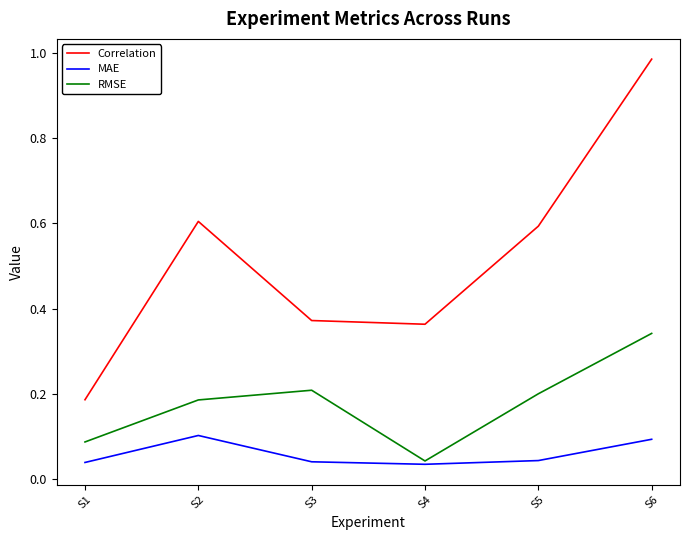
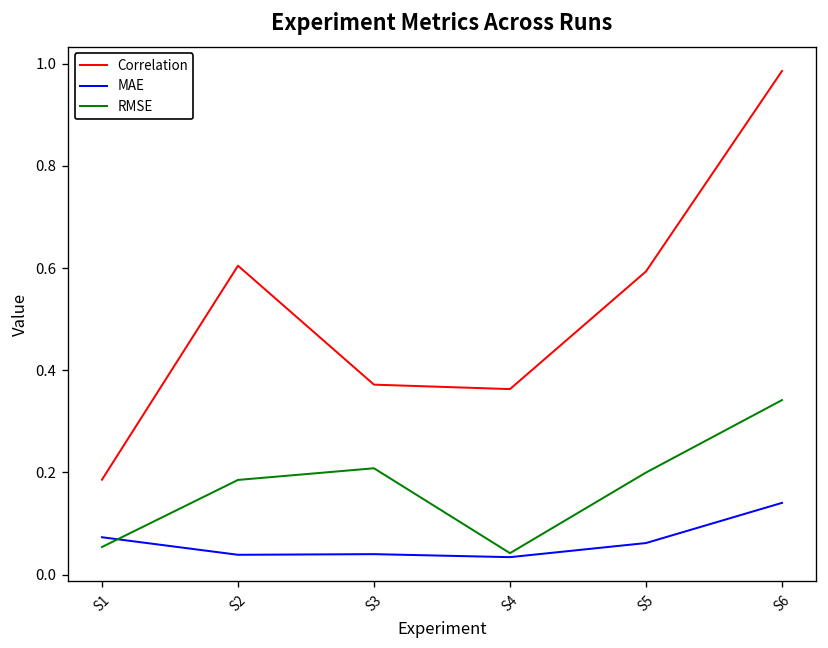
  {
    "Correlation": {
      "S1": 0.19,
      "S2": 0.60,
      "S3": 0.37,
      "S4": 0.36,
      "S5": 0.59,
      "S6": 0.99
    },
    "MAE": {
-     "S1": 0.04,
-     "S2": 0.10,
+     "S1": 0.07,
+     "S2": 0.04,
      "S3": 0.04,
      "S4": 0.03,
-     "S5": 0.04,
-     "S6": 0.09
+     "S5": 0.06,
+     "S6": 0.14
    },
    "RMSE": {
-     "S1": 0.09,
+     "S1": 0.05,
      "S2": 0.19,
      "S3": 0.21,
      "S4": 0.04,
      "S5": 0.20,
      "S6": 0.34
    }
  }
